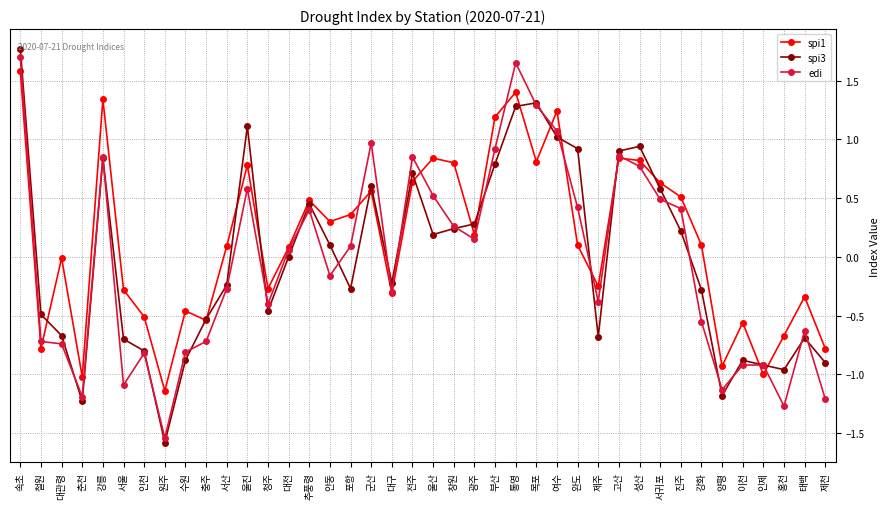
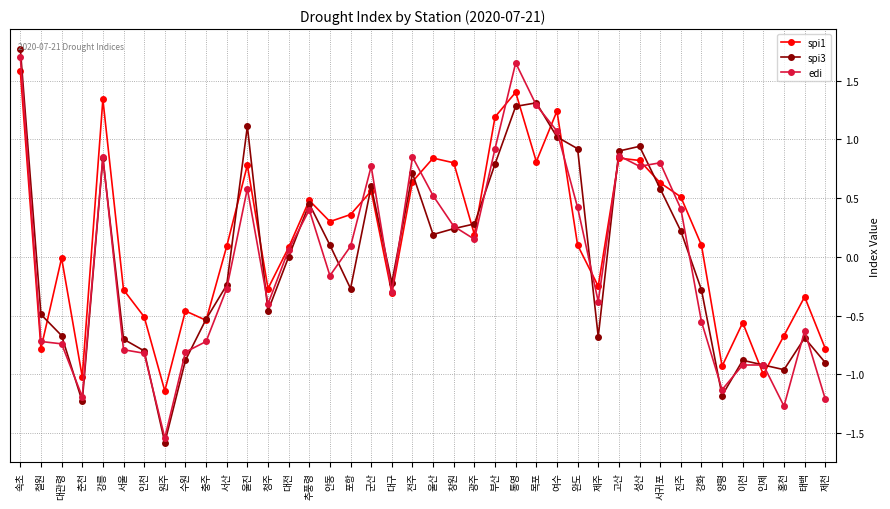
  {
    "spi1": {
      "속초": 1.58,
      "철원": -0.78,
      "대관령": -0.01,
      "춘천": -1.02,
      "강릉": 1.34,
      "서울": -0.28,
      "인천": -0.51,
      "원주": -1.14,
      "수원": -0.46,
      "서산": 0.09,
      "울진": 0.78,
      "청주": -0.27,
      "추풍령": 0.48,
      "안동": 0.30,
      "포항": 0.36,
      "군산": 0.56,
      "전주": 0.64,
      "울산": 0.84,
      "창원": 0.80,
      "광주": 0.19,
      "부산": 1.19,
      "통영": 1.40,
      "목포": 0.81,
      "여수": 1.24,
      "완도": 0.10,
      "제주": -0.25,
      "성산": 0.82,
      "서귀포": 0.63,
      "진주": 0.51,
      "강화": 0.10,
      "양평": -0.93,
      "이천": -0.56,
      "인제": -1.00,
      "홍천": -0.67,
      "태백": -0.34,
      "제천": -0.78
    },
    "spi3": {
      "철원": -0.49,
      "대관령": -0.67,
      "춘천": -1.23,
      "서울": -0.70,
      "원주": -1.58,
      "수원": -0.88,
      "서산": -0.24,
      "울진": 1.11,
      "청주": -0.46,
      "대전": 0.00,
      "추풍령": 0.45,
      "안동": 0.10,
      "포항": -0.27,
      "군산": 0.60,
      "대구": -0.22,
      "전주": 0.71,
      "울산": 0.19,
      "광주": 0.28,
      "부산": 0.79,
      "통영": 1.28,
      "여수": 1.02,
      "완도": 0.92,
      "제주": -0.68,
      "고산": 0.90,
      "성산": 0.94,
      "서귀포": 0.58,
      "진주": 0.22,
      "강화": -0.28,
      "양평": -1.18,
      "이천": -0.88,
      "홍천": -0.96,
      "태백": -0.69,
      "제천": -0.90
    },
    "edi": {
      "속초": 1.70,
      "철원": -0.72,
      "대관령": -0.74,
      "춘천": -1.19,
-     "서울": -1.09,
+     "서울": -0.79,
      "원주": -1.54,
      "수원": -0.81,
      "충주": -0.72,
      "서산": -0.27,
      "울진": 0.58,
      "청주": -0.40,
      "추풍령": 0.40,
      "안동": -0.16,
      "포항": 0.09,
-     "군산": 0.97,
+     "군산": 0.77,
      "전주": 0.85,
      "울산": 0.52,
      "광주": 0.15,
      "부산": 0.92,
      "통영": 1.65,
      "여수": 1.07,
      "완도": 0.42,
      "제주": -0.38,
      "성산": 0.77,
-     "서귀포": 0.49,
+     "서귀포": 0.80,
      "진주": 0.41,
      "강화": -0.55,
      "양평": -1.13,
      "이천": -0.92,
      "홍천": -1.27,
      "태백": -0.63,
      "제천": -1.21
    }
  }
